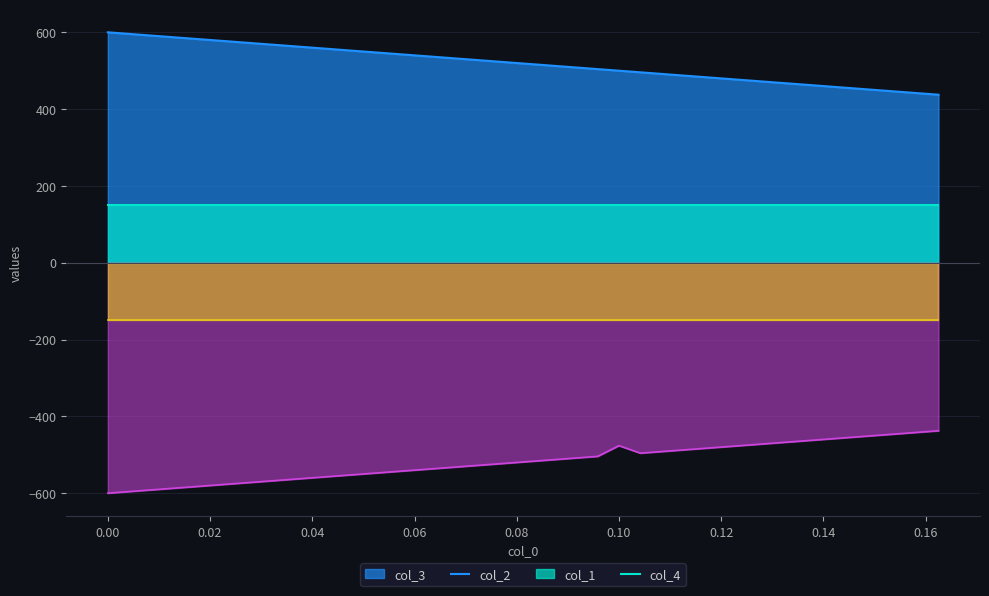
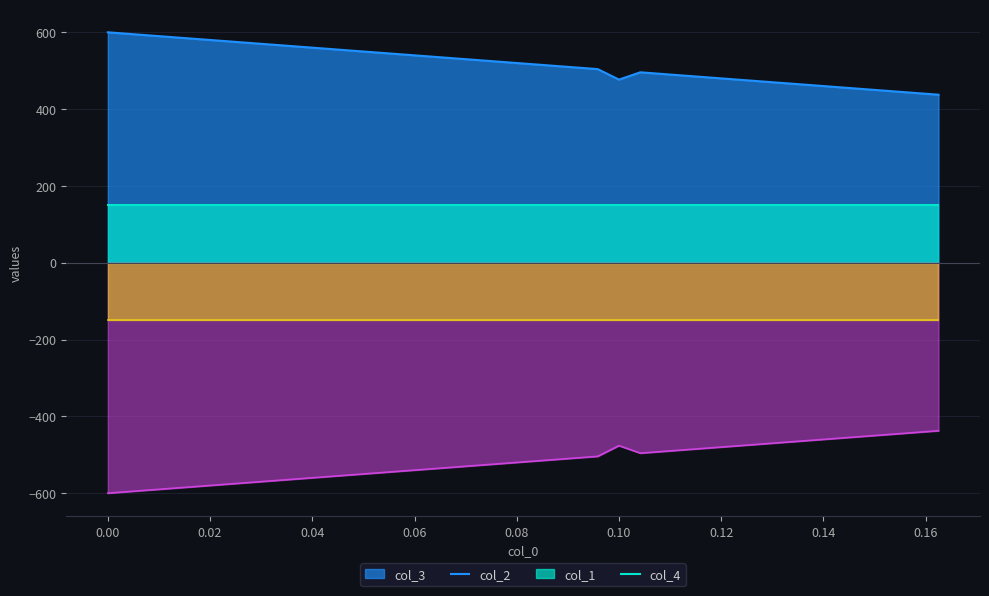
  {
    "col_3": {
      "0.00": 600,
-     "0.10": 500
+     "0.10": 480
    }
  }
